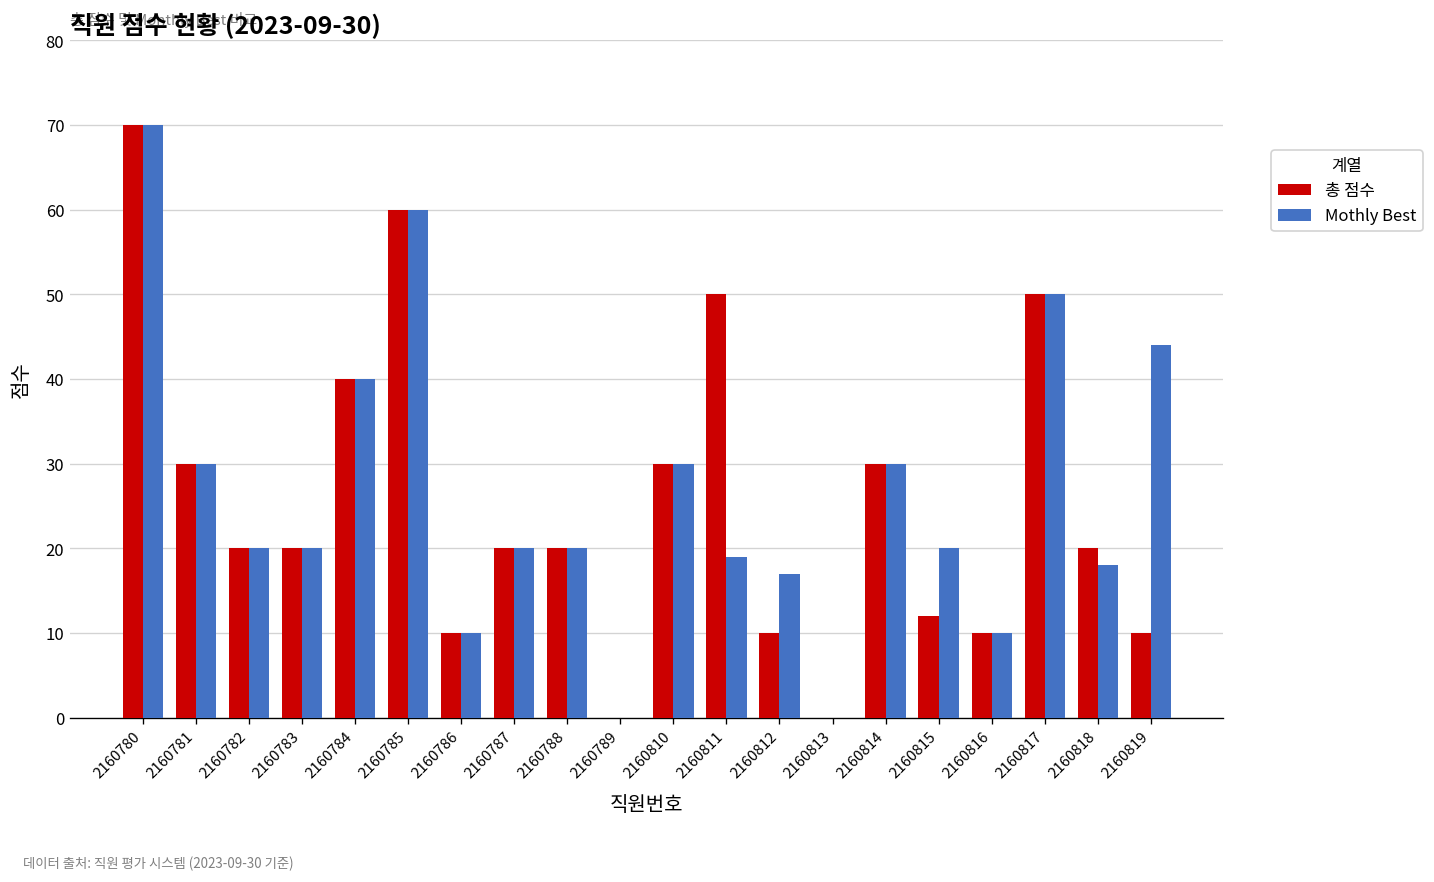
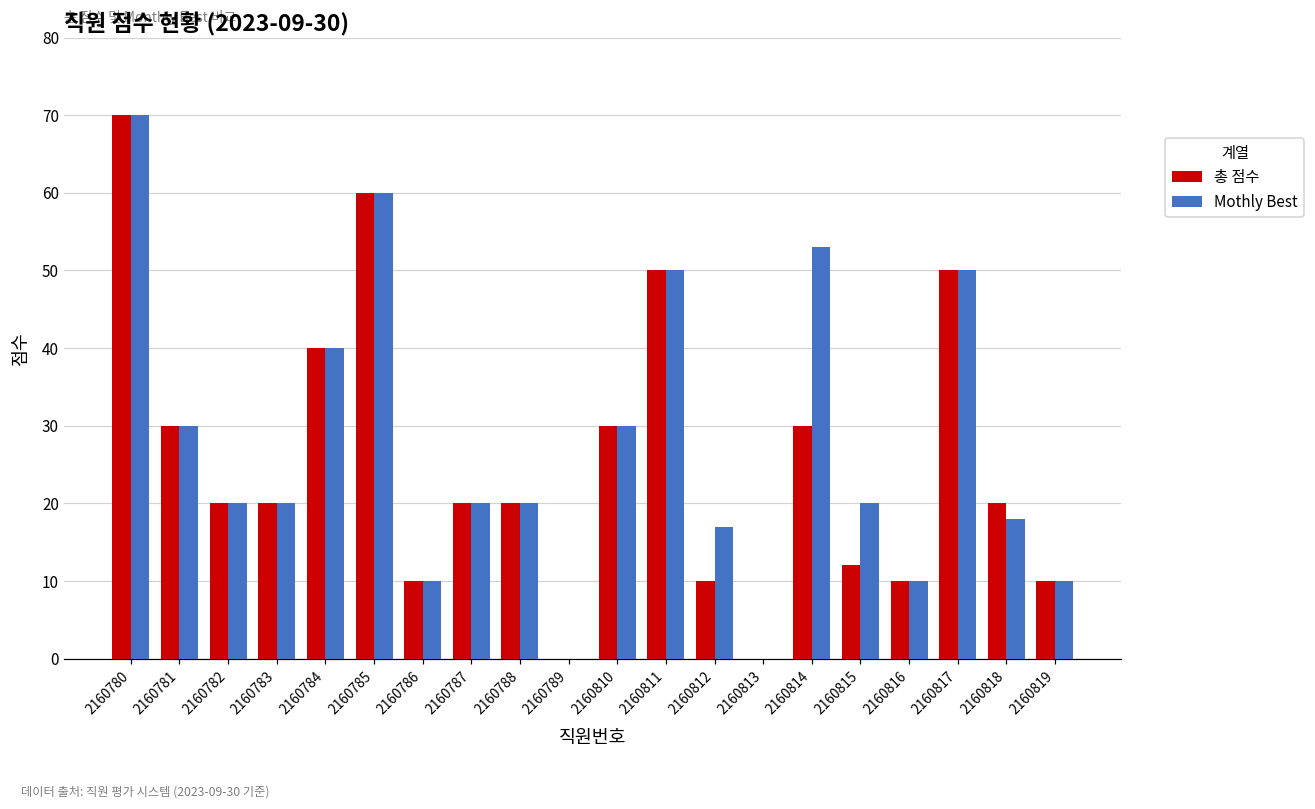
  {
    "총 점수": {
      "2160780": 70,
      "2160781": 30,
      "2160782": 20,
      "2160783": 20,
      "2160784": 40,
      "2160785": 60,
      "2160786": 10,
      "2160787": 20,
      "2160788": 20,
      "2160789": 0,
      "2160810": 30,
      "2160811": 50,
      "2160812": 10,
      "2160813": 0,
      "2160814": 30,
      "2160815": 12,
      "2160816": 10,
      "2160817": 50,
      "2160818": 20,
      "2160819": 10
    },
    "Mothly Best": {
      "2160780": 70,
      "2160781": 30,
      "2160782": 20,
      "2160783": 20,
      "2160784": 40,
      "2160785": 60,
      "2160786": 10,
      "2160787": 20,
      "2160788": 20,
      "2160789": 0,
      "2160810": 30,
-     "2160811": 19,
+     "2160811": 50,
      "2160812": 17,
      "2160813": 0,
-     "2160814": 30,
+     "2160814": 53,
      "2160815": 20,
      "2160816": 10,
      "2160817": 50,
      "2160818": 18,
-     "2160819": 44
+     "2160819": 10
    }
  }
